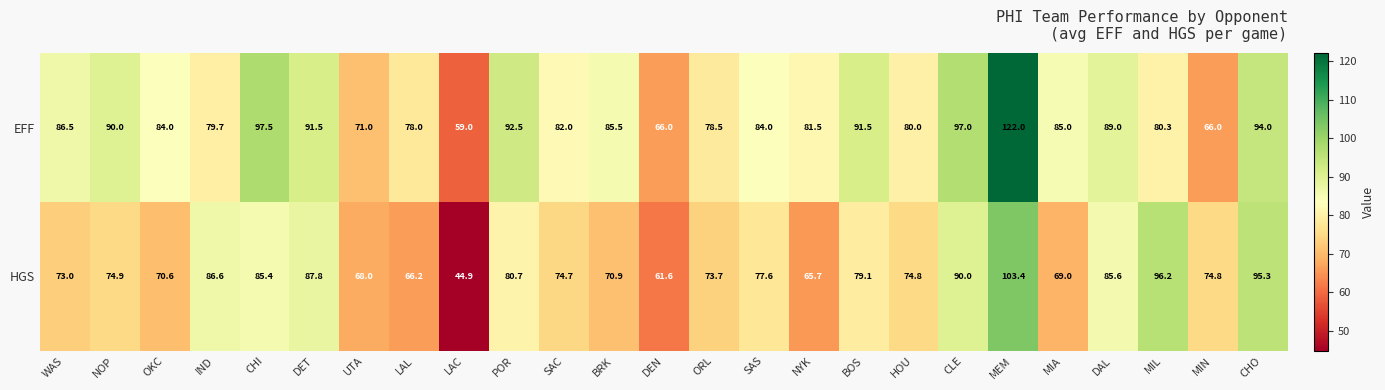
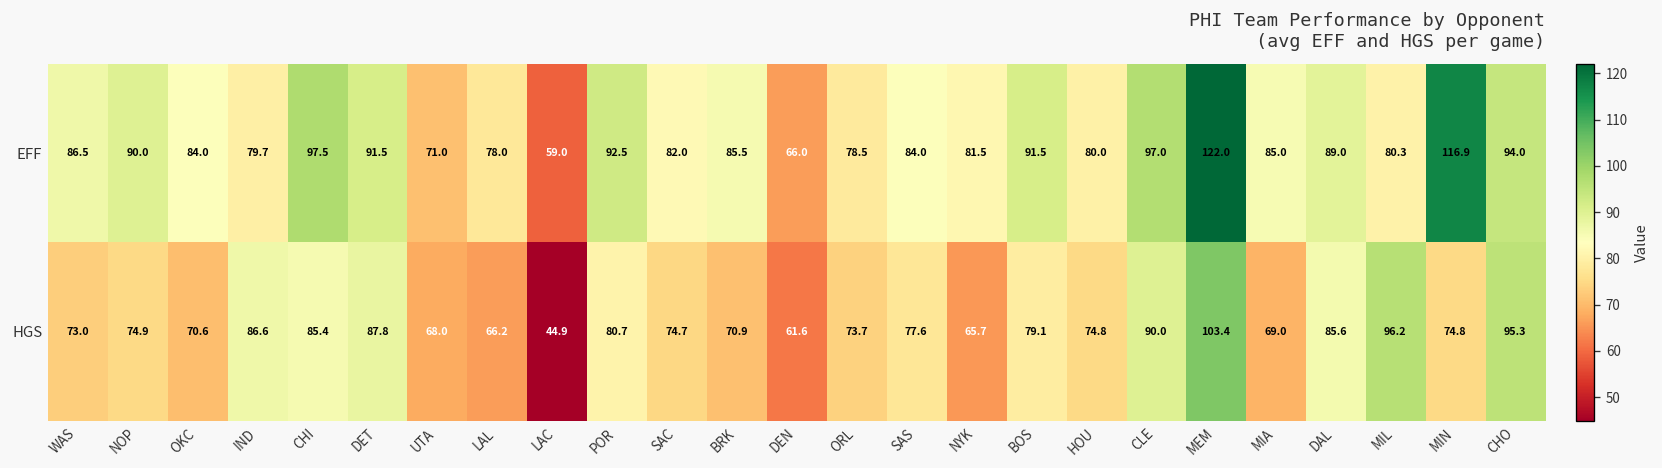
  {
    "EFF": {
      "WAS": 86.5,
      "NOP": 90.0,
      "OKC": 84.0,
      "IND": 79.7,
      "CHI": 97.5,
      "DET": 91.5,
      "UTA": 71.0,
      "LAL": 78.0,
      "LAC": 59.0,
      "POR": 92.5,
      "SAC": 82.0,
      "BRK": 85.5,
      "DEN": 66.0,
      "ORL": 78.5,
      "SAS": 84.0,
      "NYK": 81.5,
      "BOS": 91.5,
      "HOU": 80.0,
      "CLE": 97.0,
      "MEM": 122.0,
      "MIA": 85.0,
      "DAL": 89.0,
      "MIL": 80.3,
-     "MIN": 66.0,
+     "MIN": 116.9,
      "CHO": 94.0
    },
    "HGS": {
      "WAS": 73.0,
      "NOP": 74.9,
      "OKC": 70.6,
      "IND": 86.6,
      "CHI": 85.4,
      "DET": 87.8,
      "UTA": 68.0,
      "LAL": 66.2,
      "LAC": 44.9,
      "POR": 80.7,
      "SAC": 74.7,
      "BRK": 70.9,
      "DEN": 61.6,
      "ORL": 73.7,
      "SAS": 77.6,
      "NYK": 65.7,
      "BOS": 79.1,
      "HOU": 74.8,
      "CLE": 90.0,
      "MEM": 103.4,
      "MIA": 69.0,
      "DAL": 85.6,
      "MIL": 96.2,
      "MIN": 74.8,
      "CHO": 95.3
    }
  }
